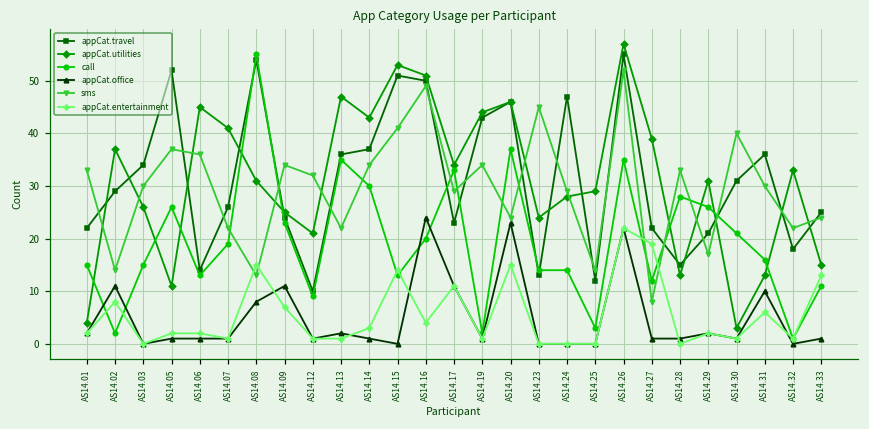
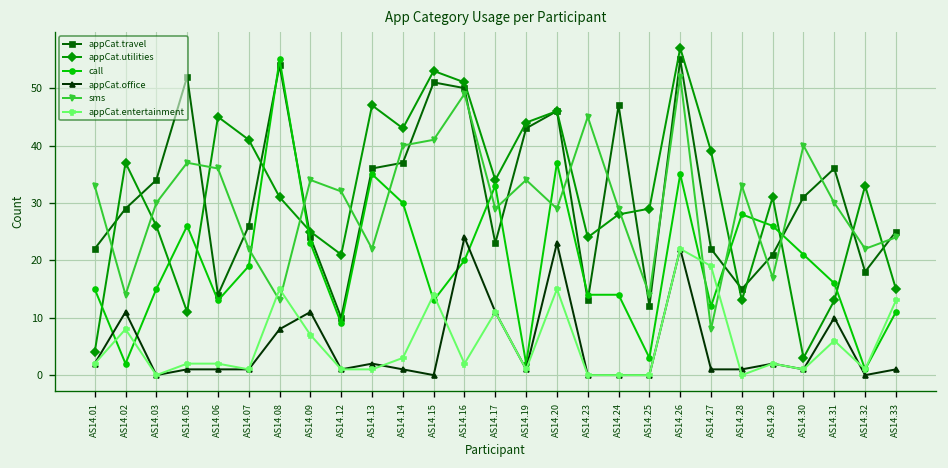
  {
    "sms": {
      "AS14.01": 33,
      "AS14.02": 14,
      "AS14.03": 30,
      "AS14.05": 37,
      "AS14.06": 36,
      "AS14.07": 22,
      "AS14.08": 13,
      "AS14.09": 34,
      "AS14.12": 32,
      "AS14.13": 22,
-     "AS14.14": 34,
+     "AS14.14": 40,
      "AS14.15": 41,
      "AS14.16": 49,
      "AS14.17": 29,
      "AS14.19": 34,
-     "AS14.20": 24,
+     "AS14.20": 29,
      "AS14.23": 45,
      "AS14.24": 29,
      "AS14.25": 14,
      "AS14.26": 52,
      "AS14.27": 8,
      "AS14.28": 33,
      "AS14.29": 17,
      "AS14.30": 40,
      "AS14.31": 30,
      "AS14.32": 22,
      "AS14.33": 24
    },
    "appCat.entertainment": {
      "AS14.02": 8,
      "AS14.05": 2,
      "AS14.06": 2,
      "AS14.08": 15,
      "AS14.09": 7,
      "AS14.13": 1,
      "AS14.14": 3,
      "AS14.15": 14,
-     "AS14.16": 4,
+     "AS14.16": 2,
      "AS14.20": 15,
      "AS14.27": 19,
      "AS14.28": 0,
      "AS14.31": 6,
      "AS14.33": 13
    }
  }
